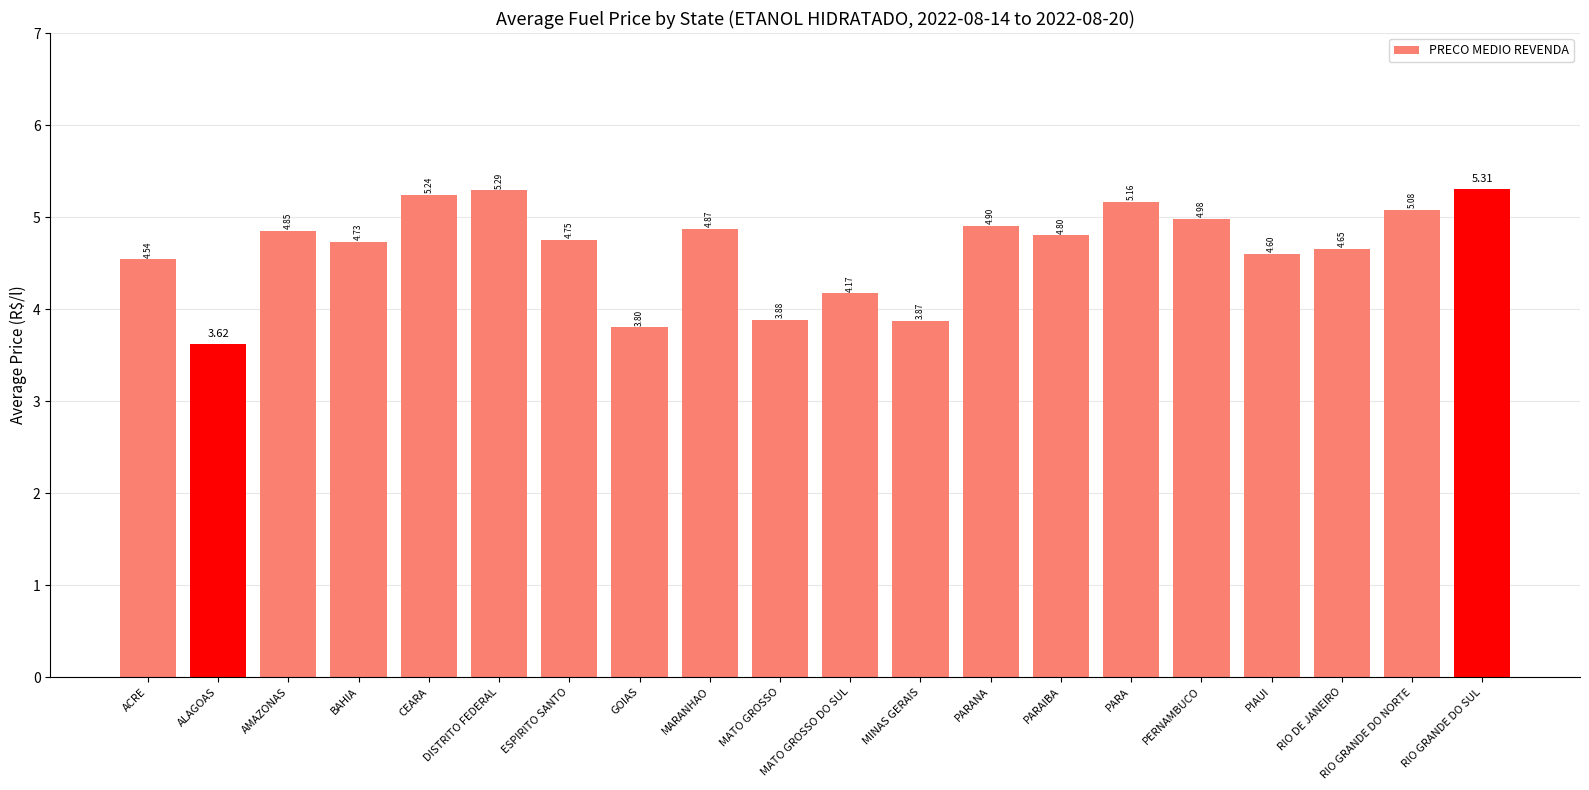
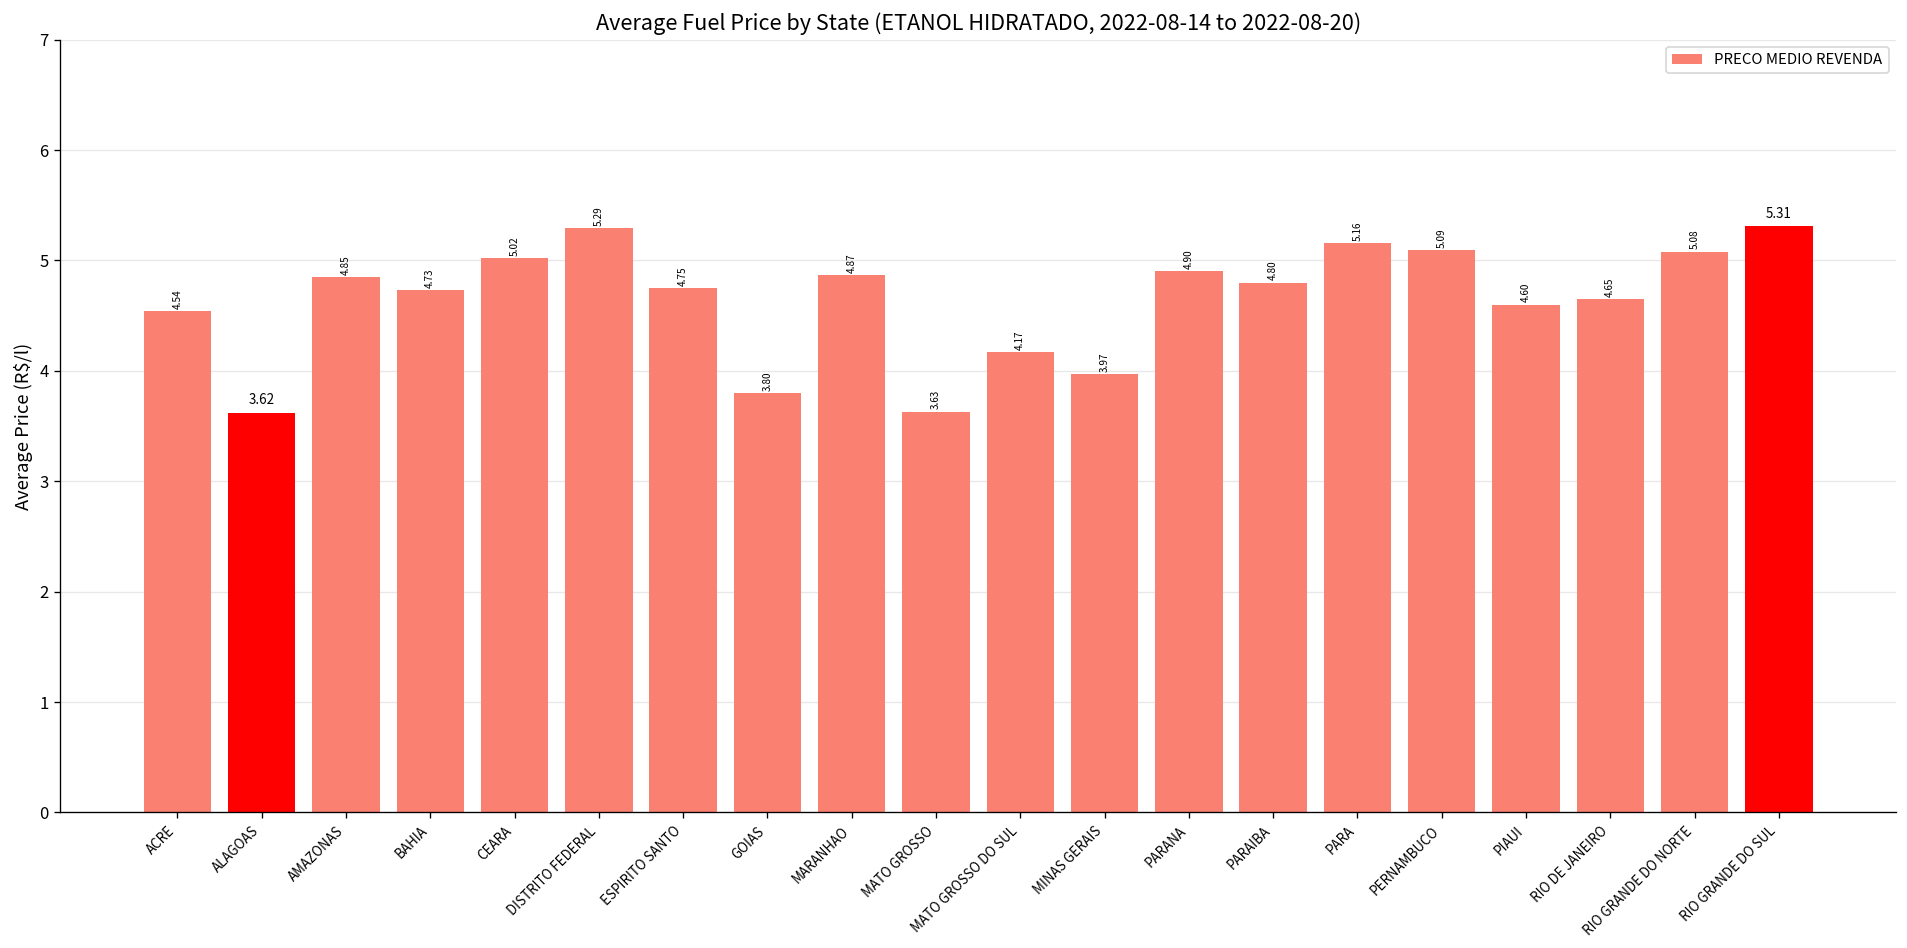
  {
    "ACRE": 4.54,
    "ALAGOAS": 3.62,
    "AMAZONAS": 4.85,
    "BAHIA": 4.73,
-   "CEARA": 5.24,
+   "CEARA": 5.02,
    "DISTRITO FEDERAL": 5.29,
    "ESPIRITO SANTO": 4.75,
    "GOIAS": 3.80,
    "MARANHAO": 4.87,
-   "MATO GROSSO": 3.88,
+   "MATO GROSSO": 3.63,
    "MATO GROSSO DO SUL": 4.17,
-   "MINAS GERAIS": 3.87,
+   "MINAS GERAIS": 3.97,
    "PARANA": 4.90,
    "PARAIBA": 4.80,
    "PARA": 5.16,
-   "PERNAMBUCO": 4.98,
+   "PERNAMBUCO": 5.09,
    "PIAUI": 4.60,
    "RIO DE JANEIRO": 4.65,
    "RIO GRANDE DO NORTE": 5.08,
    "RIO GRANDE DO SUL": 5.31
  }
